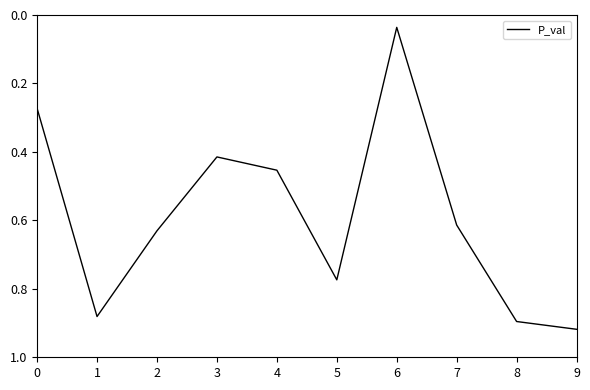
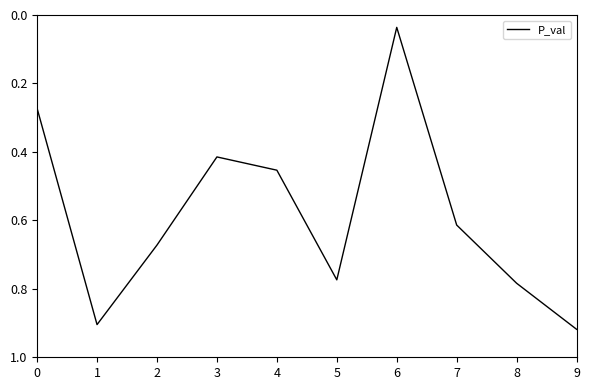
  {
    "0": 0.27,
-   "1": 0.88,
-   "2": 0.63,
+   "1": 0.90,
+   "2": 0.67,
    "3": 0.41,
    "4": 0.45,
    "5": 0.77,
    "6": 0.04,
    "7": 0.61,
-   "8": 0.90,
+   "8": 0.78,
    "9": 0.92
  }
